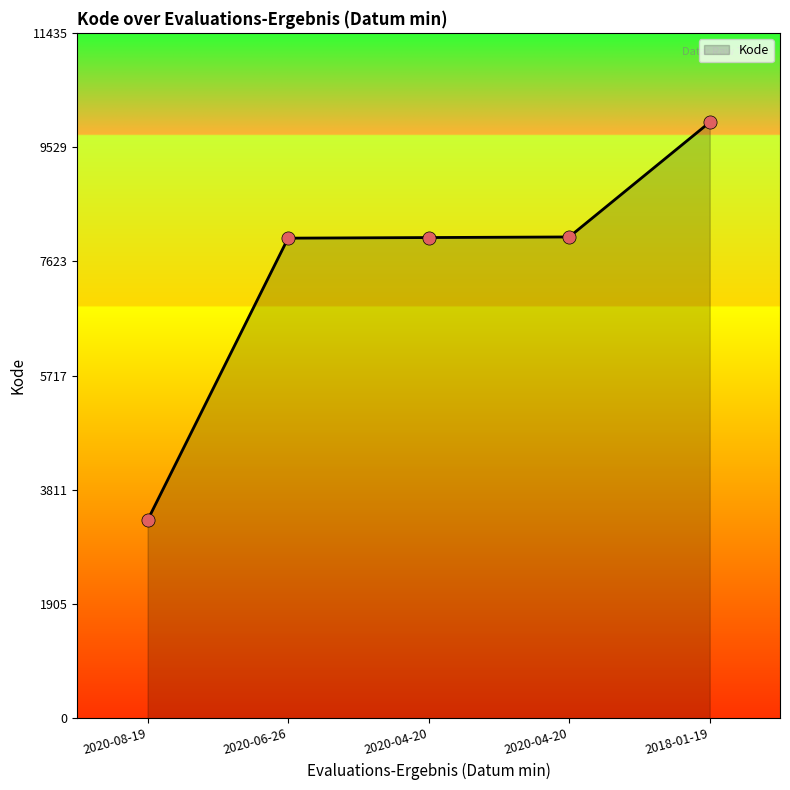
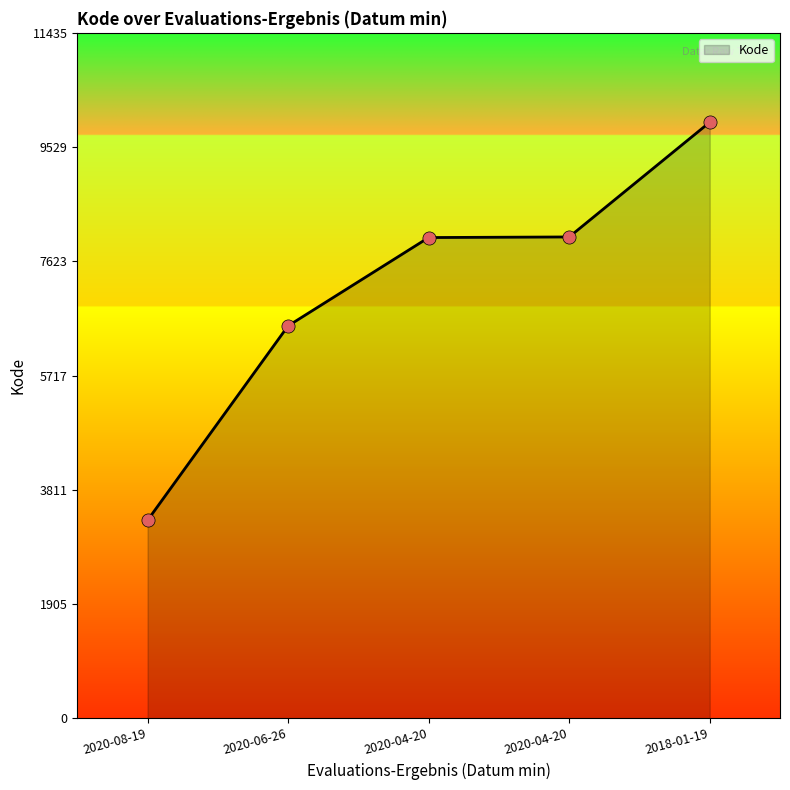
  {
    "2020-08-19": 3300,
-   "2020-06-26": 8000,
+   "2020-06-26": 6500,
    "2018-01-19": 9900
  }
